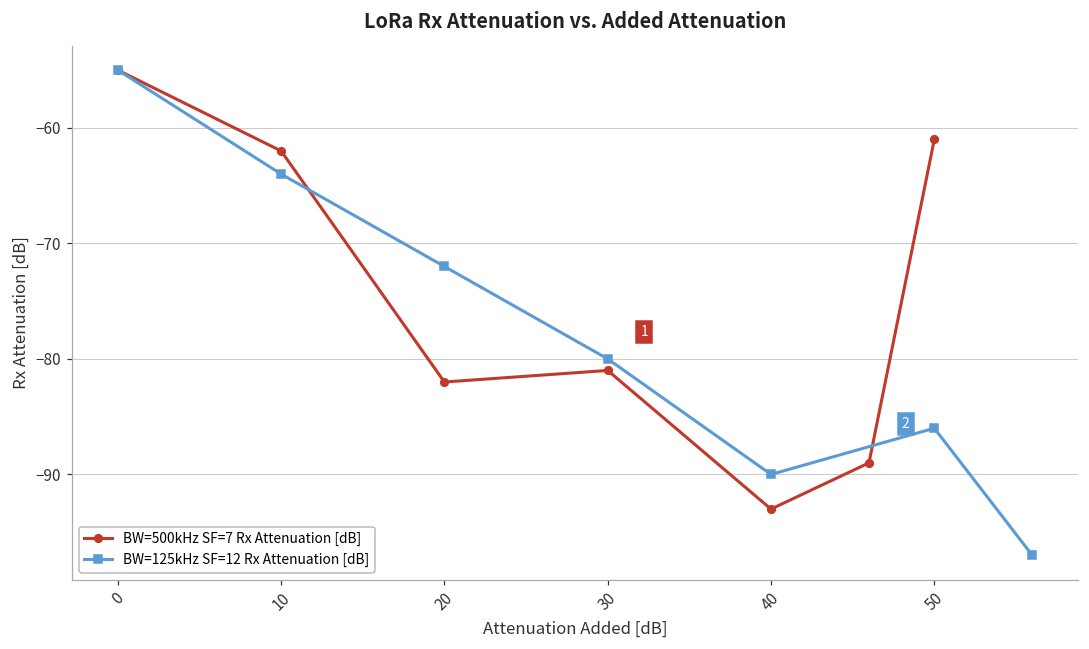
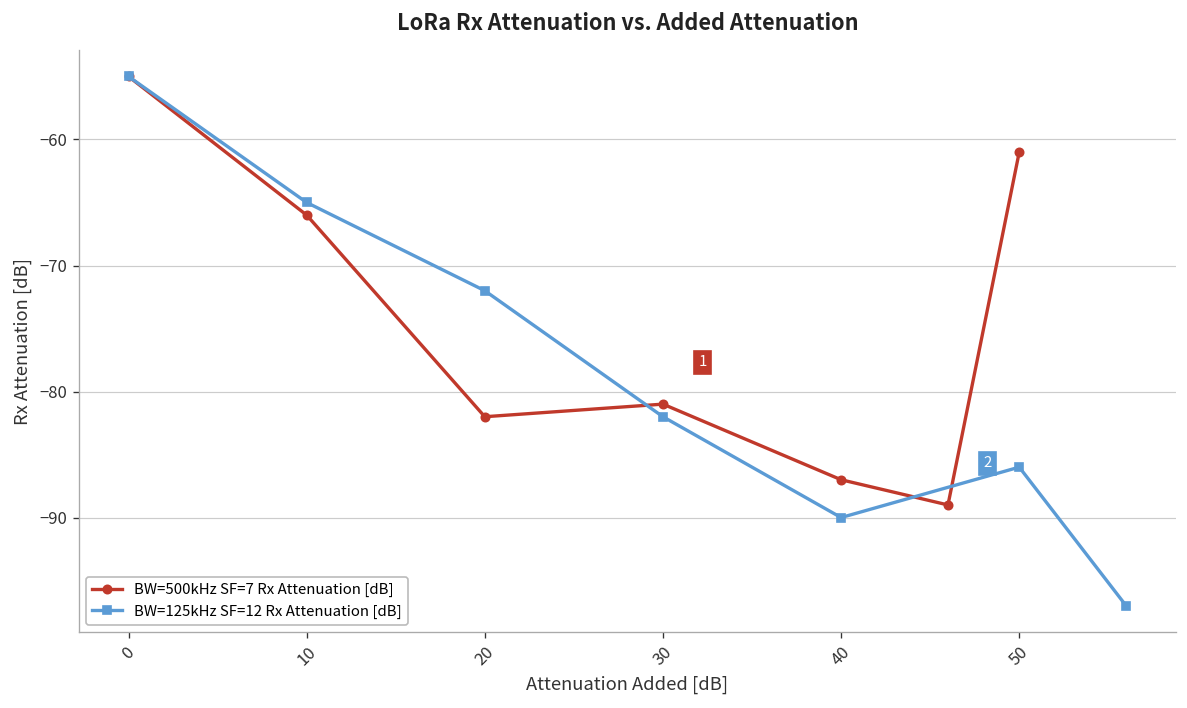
  {
    "BW=500kHz SF=7 Rx Attenuation [dB]": {
-     "10": -62,
+     "10": -66,
      "20": -82,
      "30": -81,
-     "40": -93,
+     "40": -87,
      "50": -61
    },
    "BW=125kHz SF=12 Rx Attenuation [dB]": {
-     "10": -64,
+     "10": -65,
      "20": -72,
-     "30": -80,
+     "30": -82,
      "40": -90
    }
  }
